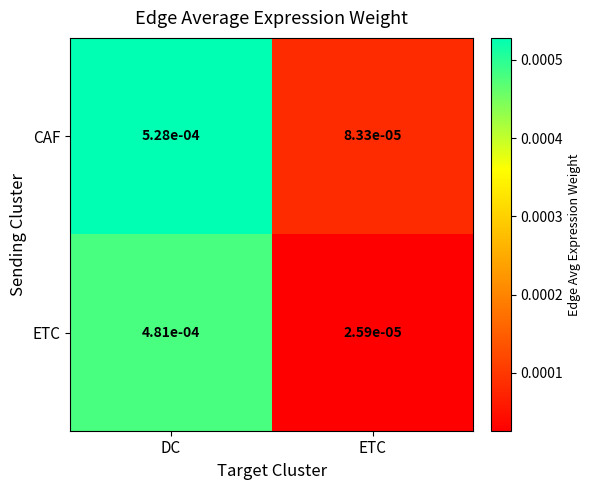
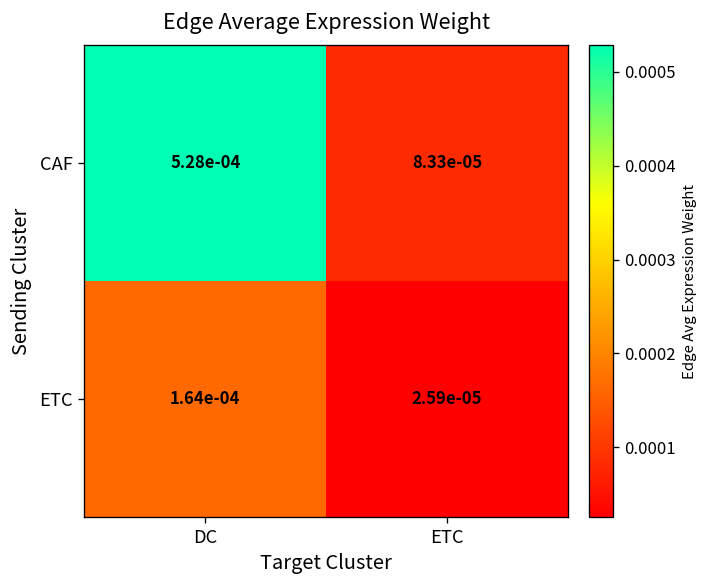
  {
    "CAF": {
      "DC": "5.28e-04",
      "ETC": "8.33e-05"
    },
    "ETC": {
-     "DC": "4.81e-04",
+     "DC": "1.64e-04",
      "ETC": "2.59e-05"
    }
  }
